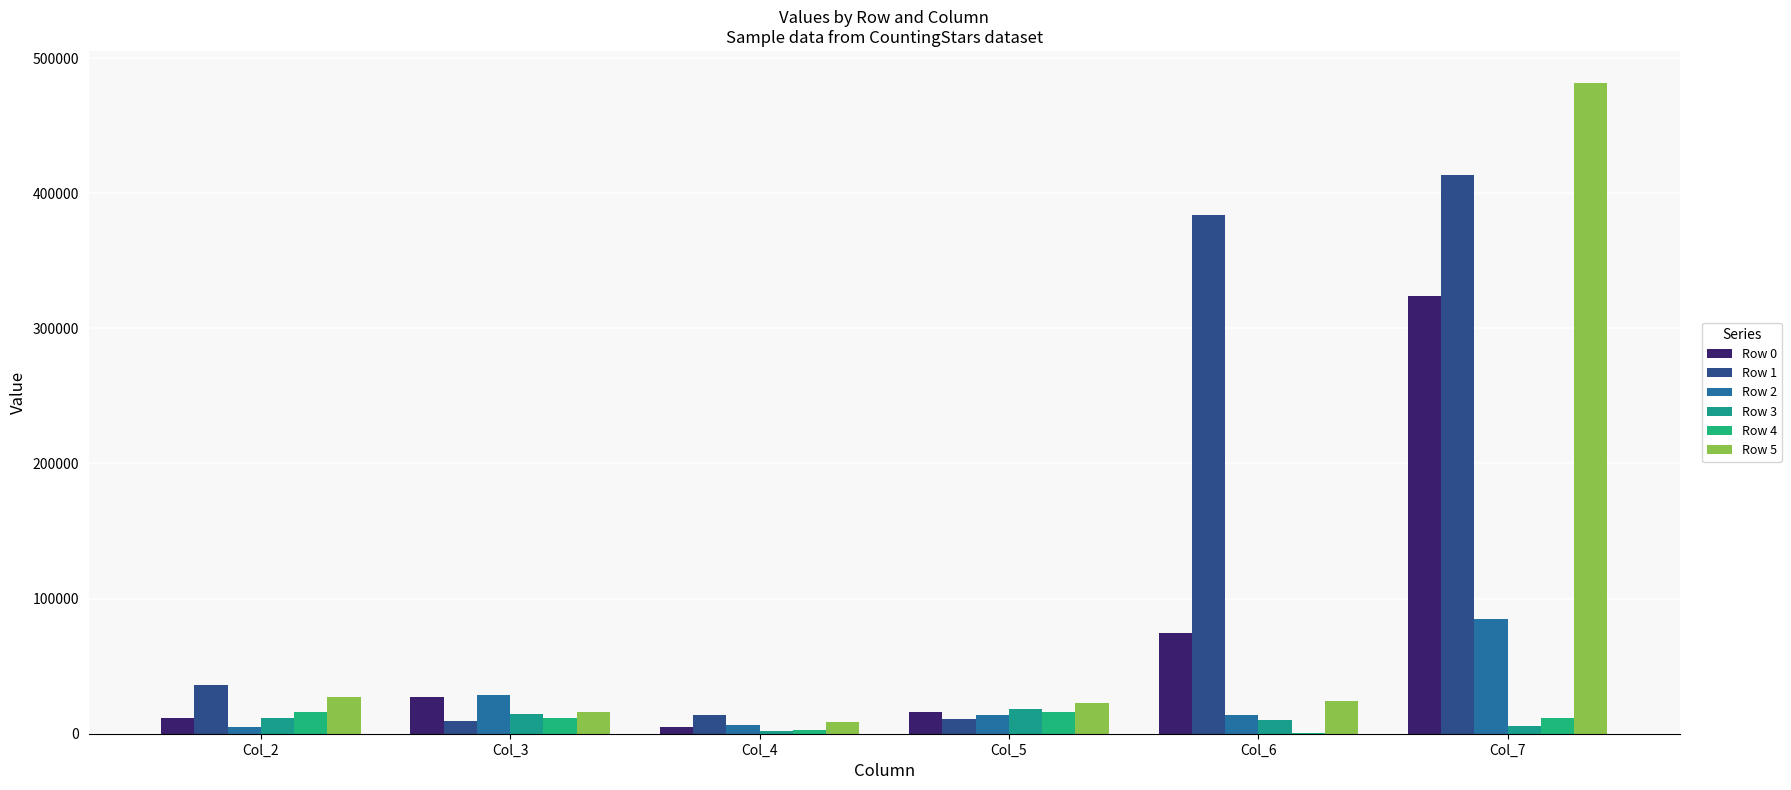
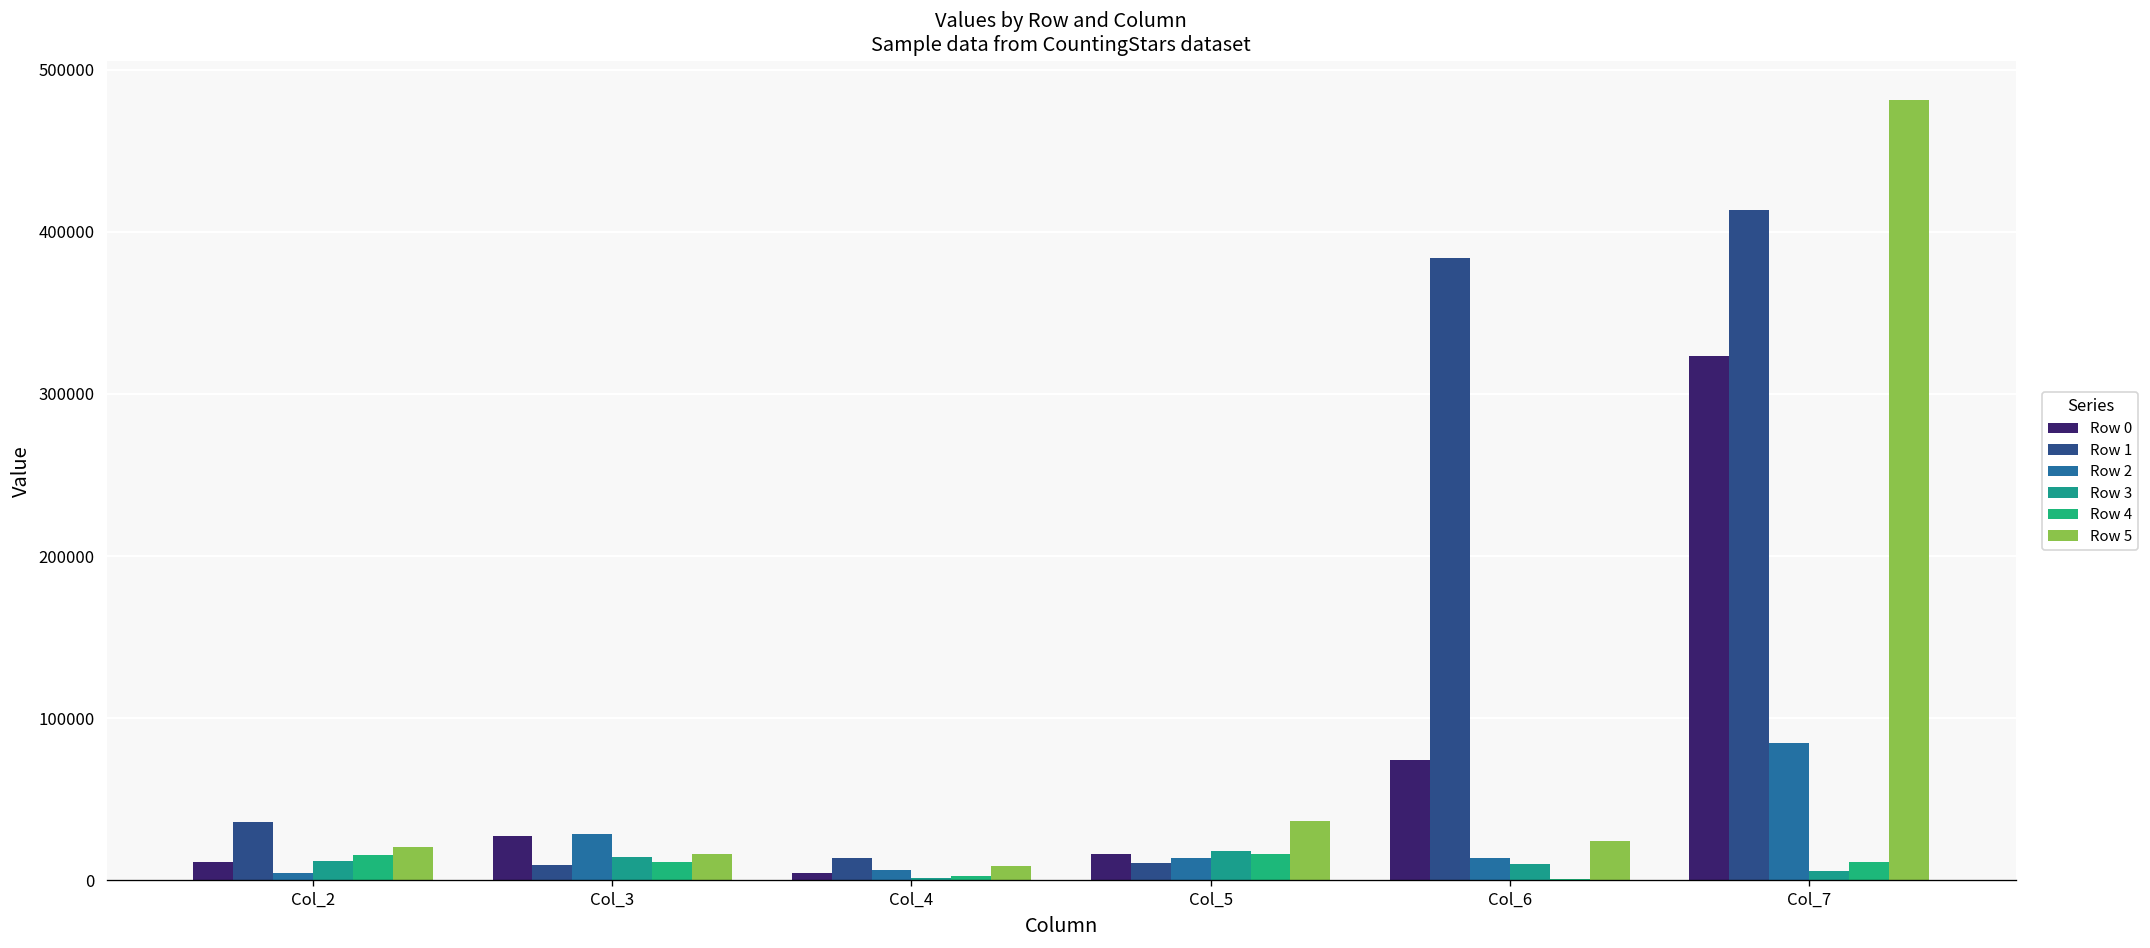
  {
    "Row 5": {
-     "Col_2": 27000,
+     "Col_2": 21000,
      "Col_3": 16000,
      "Col_4": 9000,
-     "Col_5": 23000,
+     "Col_5": 37000,
      "Col_6": 24000,
      "Col_7": 481000
    }
  }
